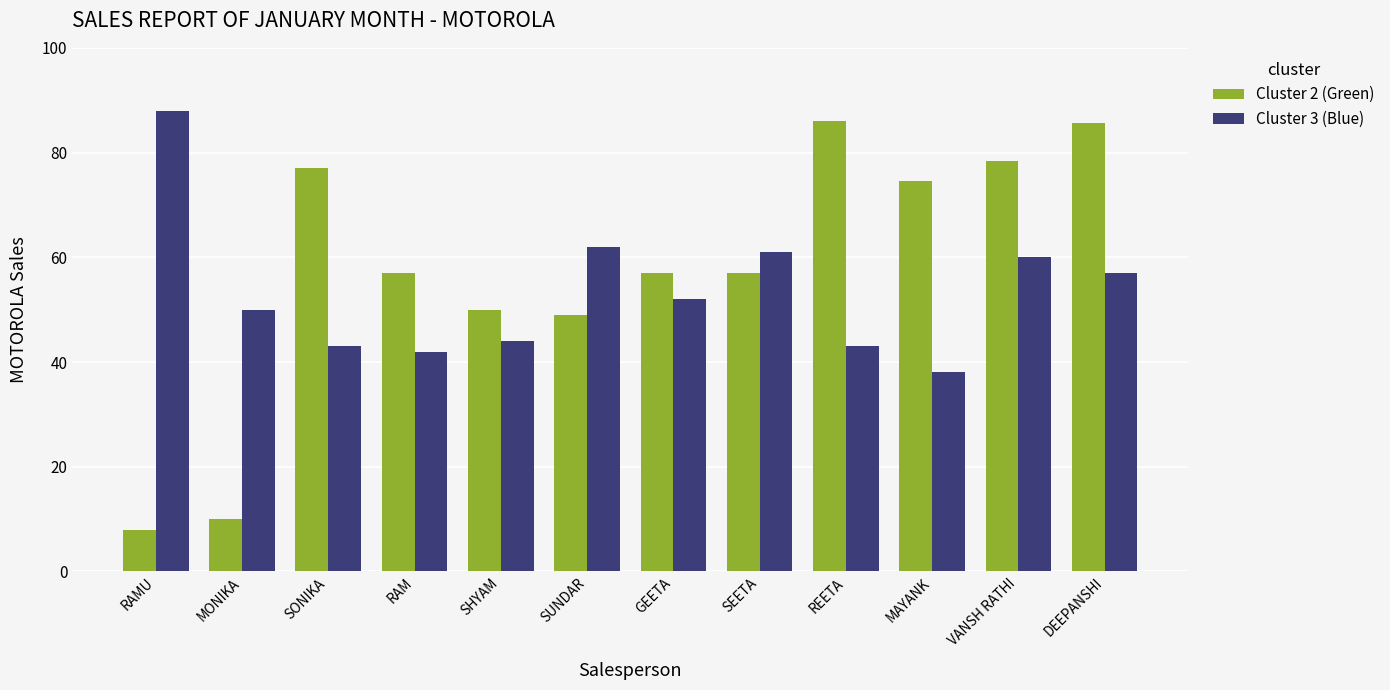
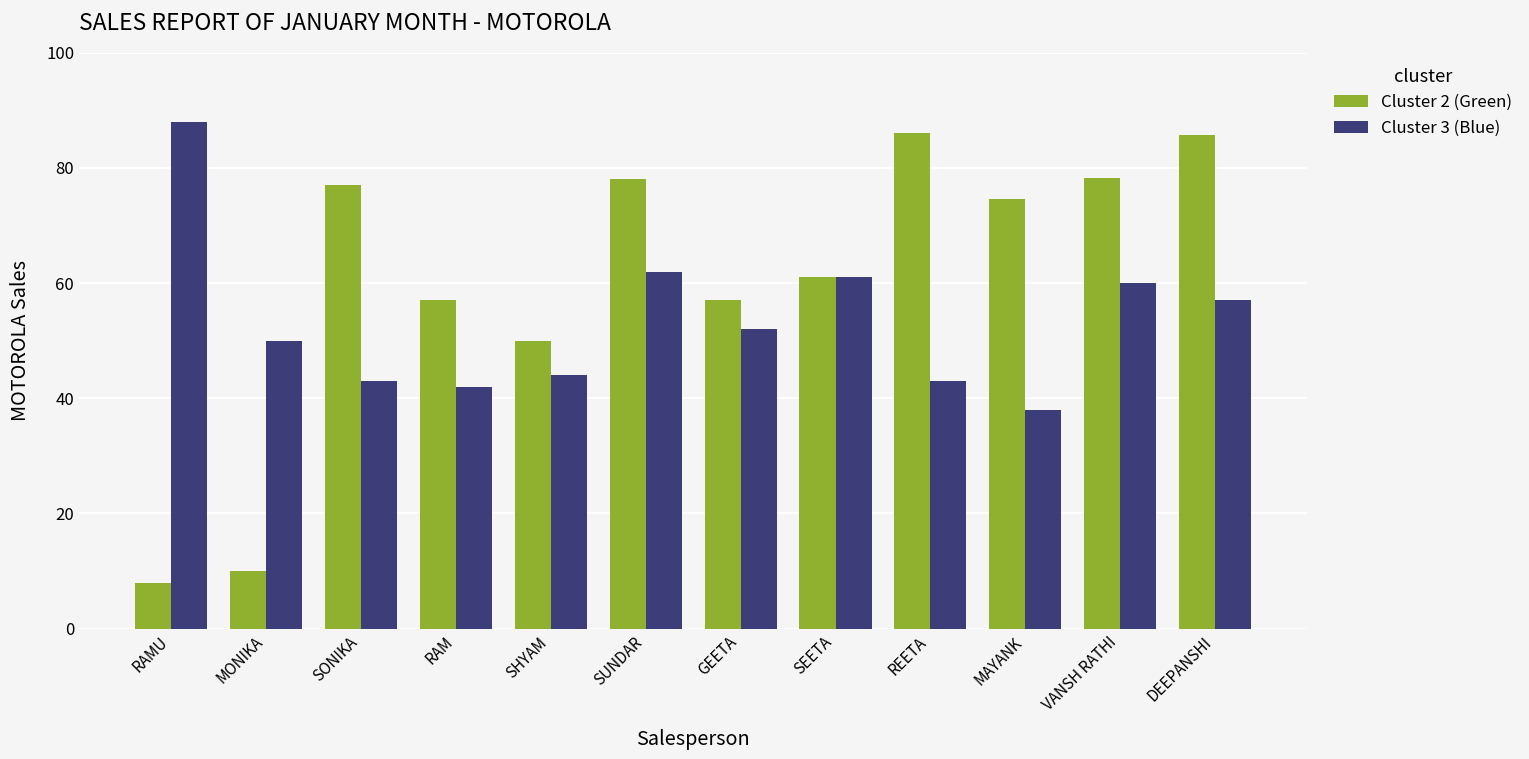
  {
    "Cluster 2 (Green)": {
      "RAMU": 8,
      "MONIKA": 10,
      "SONIKA": 77,
      "RAM": 57,
      "SHYAM": 50,
-     "SUNDAR": 49,
+     "SUNDAR": 78,
      "GEETA": 57,
-     "SEETA": 57,
+     "SEETA": 61,
      "REETA": 86,
      "MAYANK": 75,
      "VANSH RATHI": 78,
      "DEEPANSHI": 86
    },
    "Cluster 3 (Blue)": {
      "RAMU": 88,
      "MONIKA": 50,
      "SONIKA": 43,
      "RAM": 42,
      "SHYAM": 44,
      "SUNDAR": 62,
      "GEETA": 52,
      "SEETA": 61,
      "REETA": 43,
      "MAYANK": 38,
      "VANSH RATHI": 60,
      "DEEPANSHI": 57
    }
  }
